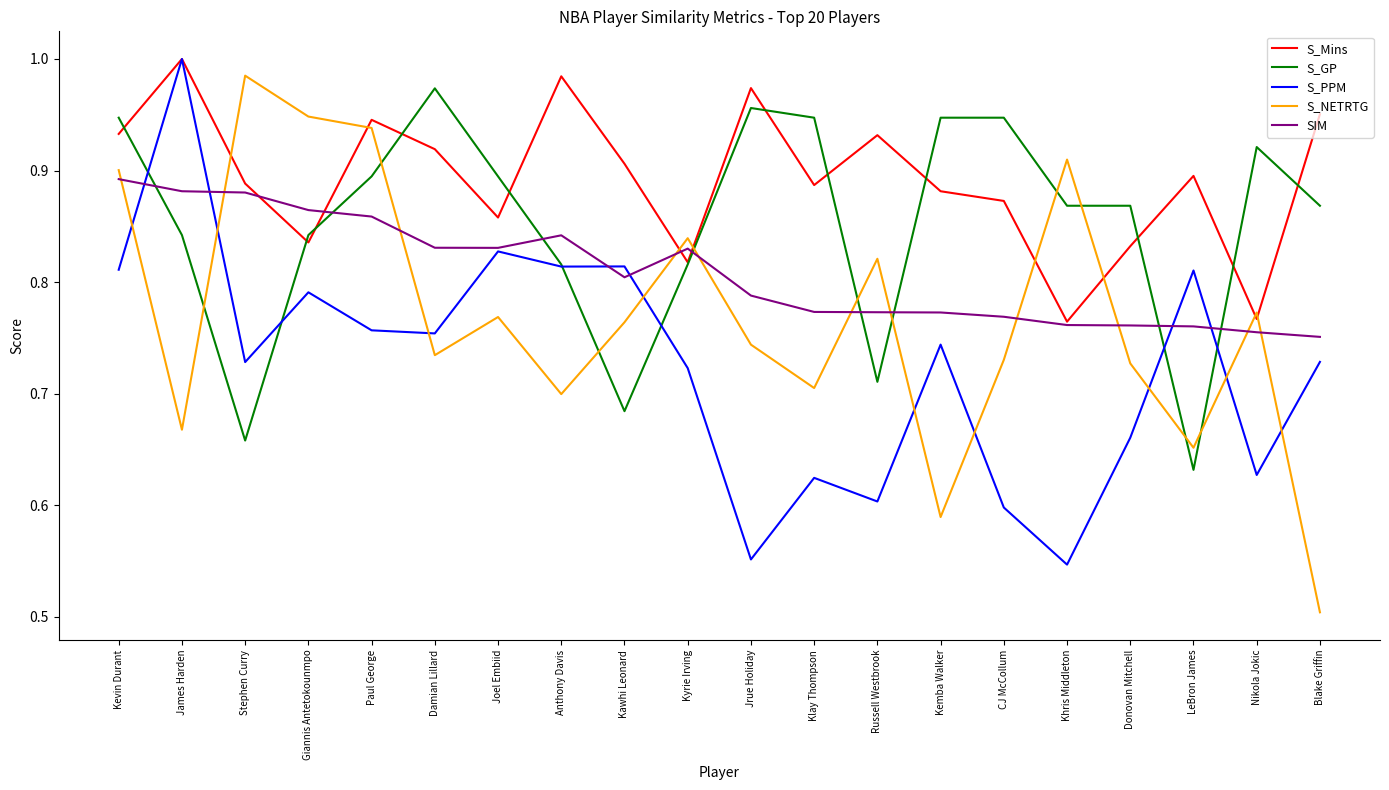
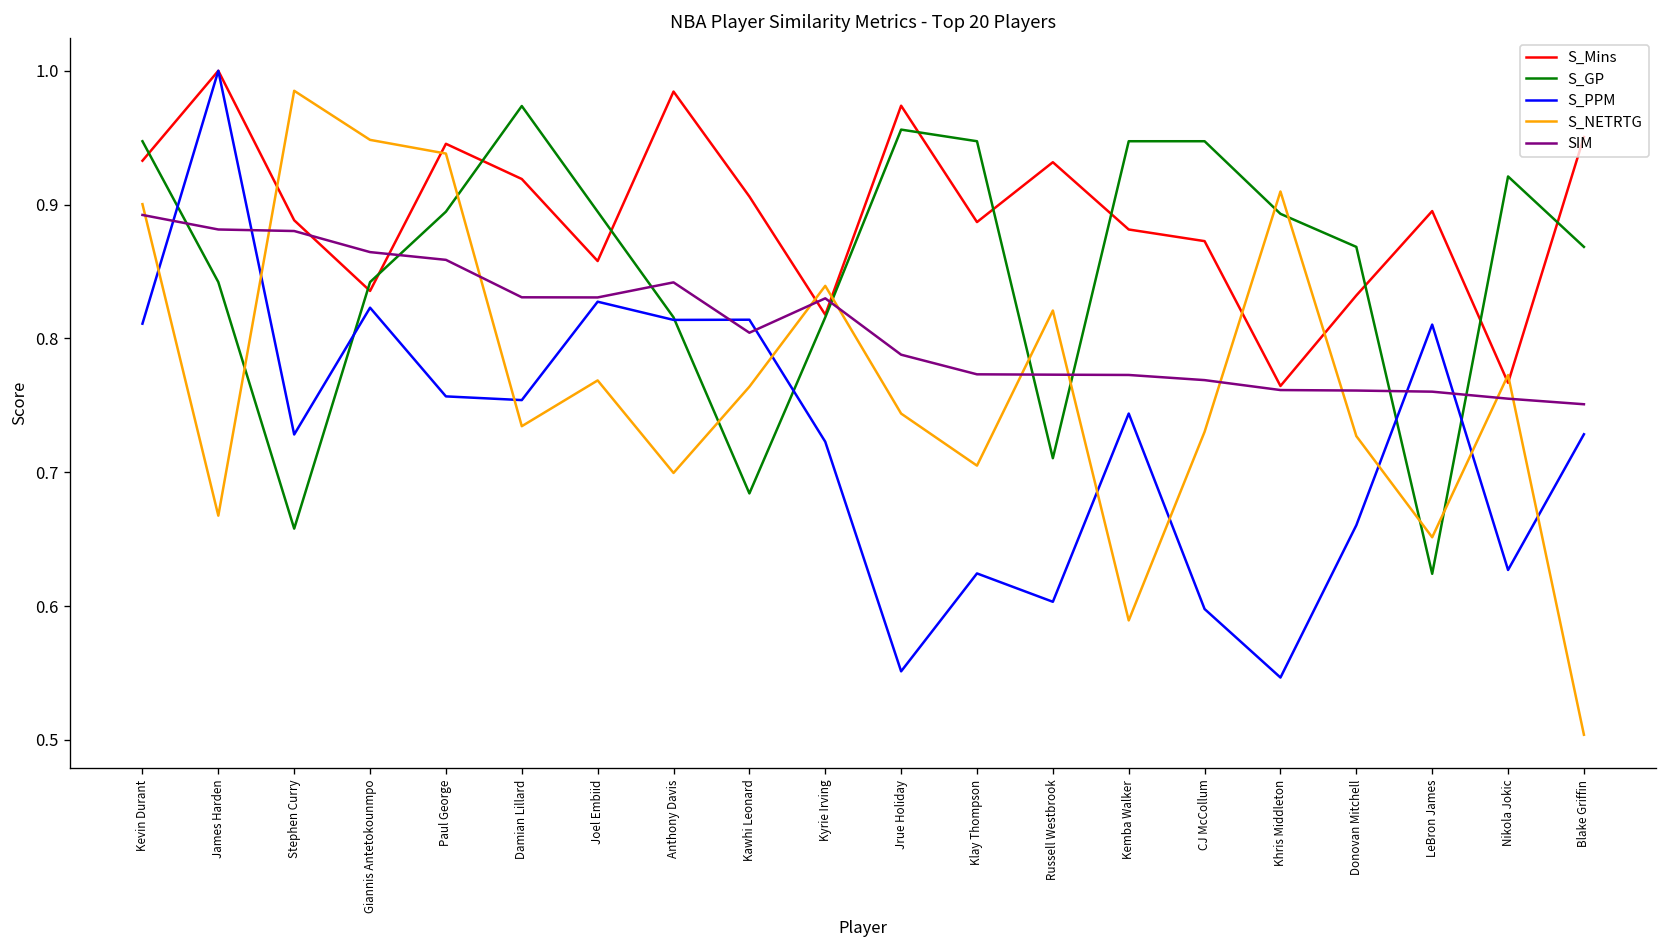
  {
    "S_Mins": {
      "Kevin Durant": 0.933,
      "Stephen Curry": 0.888,
      "Giannis Antetokounmpo": 0.835,
      "Paul George": 0.945,
      "Damian Lillard": 0.919,
      "Joel Embiid": 0.858,
      "Anthony Davis": 0.984,
      "Kawhi Leonard": 0.906,
      "Jrue Holiday": 0.974,
      "Klay Thompson": 0.887,
      "Russell Westbrook": 0.932,
      "Kemba Walker": 0.881,
      "CJ McCollum": 0.873,
      "Khris Middleton": 0.764,
      "Donovan Mitchell": 0.832,
      "LeBron James": 0.895,
      "Nikola Jokic": 0.767
    },
    "S_GP": {
      "Kevin Durant": 0.947,
      "James Harden": 0.842,
      "Stephen Curry": 0.658,
      "Giannis Antetokounmpo": 0.842,
      "Paul George": 0.895,
      "Damian Lillard": 0.974,
      "Joel Embiid": 0.895,
      "Kawhi Leonard": 0.684,
      "Jrue Holiday": 0.956,
      "Klay Thompson": 0.947,
      "Russell Westbrook": 0.711,
      "Kemba Walker": 0.947,
      "CJ McCollum": 0.947,
-     "Khris Middleton": 0.868,
+     "Khris Middleton": 0.893,
      "Donovan Mitchell": 0.868,
-     "LeBron James": 0.632,
+     "LeBron James": 0.624,
      "Nikola Jokic": 0.921,
      "Blake Griffin": 0.868
    },
    "S_PPM": {
      "Kevin Durant": 0.811,
      "Stephen Curry": 0.728,
-     "Giannis Antetokounmpo": 0.791,
+     "Giannis Antetokounmpo": 0.823,
      "Paul George": 0.757,
      "Damian Lillard": 0.754,
      "Joel Embiid": 0.827,
      "Kawhi Leonard": 0.814,
      "Kyrie Irving": 0.723,
      "Jrue Holiday": 0.551,
      "Klay Thompson": 0.624,
      "Russell Westbrook": 0.603,
      "Kemba Walker": 0.744,
      "CJ McCollum": 0.598,
      "Khris Middleton": 0.547,
      "Donovan Mitchell": 0.660,
      "LeBron James": 0.810,
      "Nikola Jokic": 0.627,
      "Blake Griffin": 0.728
    },
    "S_NETRTG": {
      "Kevin Durant": 0.900,
      "James Harden": 0.668,
      "Stephen Curry": 0.985,
      "Giannis Antetokounmpo": 0.948,
      "Paul George": 0.938,
      "Damian Lillard": 0.734,
      "Joel Embiid": 0.769,
      "Anthony Davis": 0.700,
      "Kawhi Leonard": 0.764,
      "Kyrie Irving": 0.839,
      "Jrue Holiday": 0.744,
      "Klay Thompson": 0.705,
      "Russell Westbrook": 0.821,
      "Kemba Walker": 0.589,
      "CJ McCollum": 0.730,
      "Khris Middleton": 0.910,
      "Donovan Mitchell": 0.727,
      "LeBron James": 0.651,
      "Nikola Jokic": 0.773,
      "Blake Griffin": 0.504
    },
    "SIM": {
      "Kevin Durant": 0.892,
      "James Harden": 0.881,
      "Stephen Curry": 0.880,
      "Giannis Antetokounmpo": 0.865,
      "Paul George": 0.859,
      "Damian Lillard": 0.831,
      "Joel Embiid": 0.831,
      "Anthony Davis": 0.842,
      "Kawhi Leonard": 0.804,
      "Kyrie Irving": 0.830,
      "Jrue Holiday": 0.788,
      "Klay Thompson": 0.773,
      "Russell Westbrook": 0.773,
      "Kemba Walker": 0.773,
      "CJ McCollum": 0.769,
      "Khris Middleton": 0.761,
      "Donovan Mitchell": 0.761,
      "LeBron James": 0.760,
      "Nikola Jokic": 0.755,
      "Blake Griffin": 0.751
    }
  }
